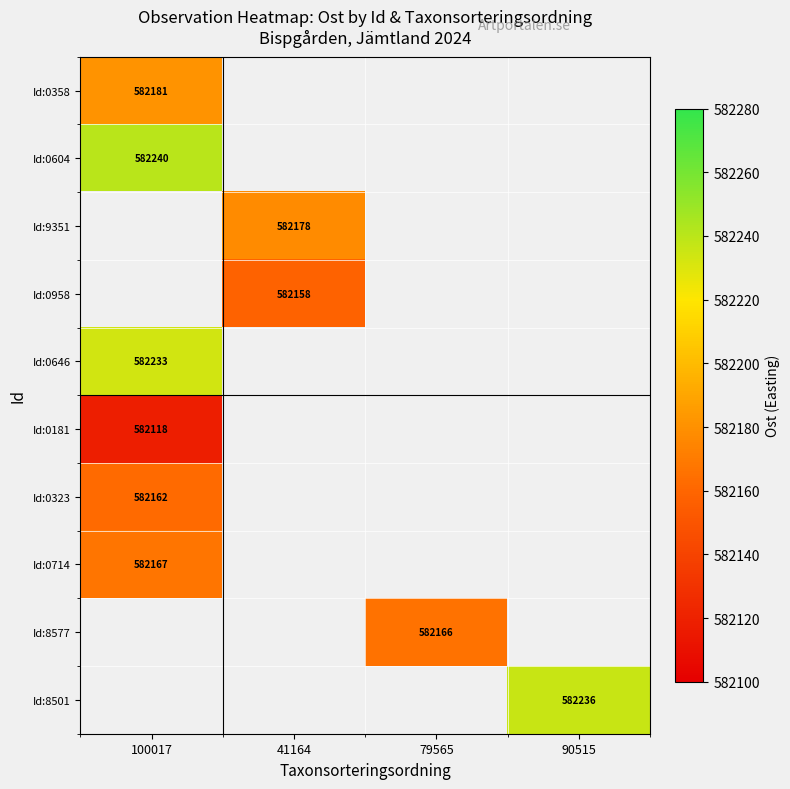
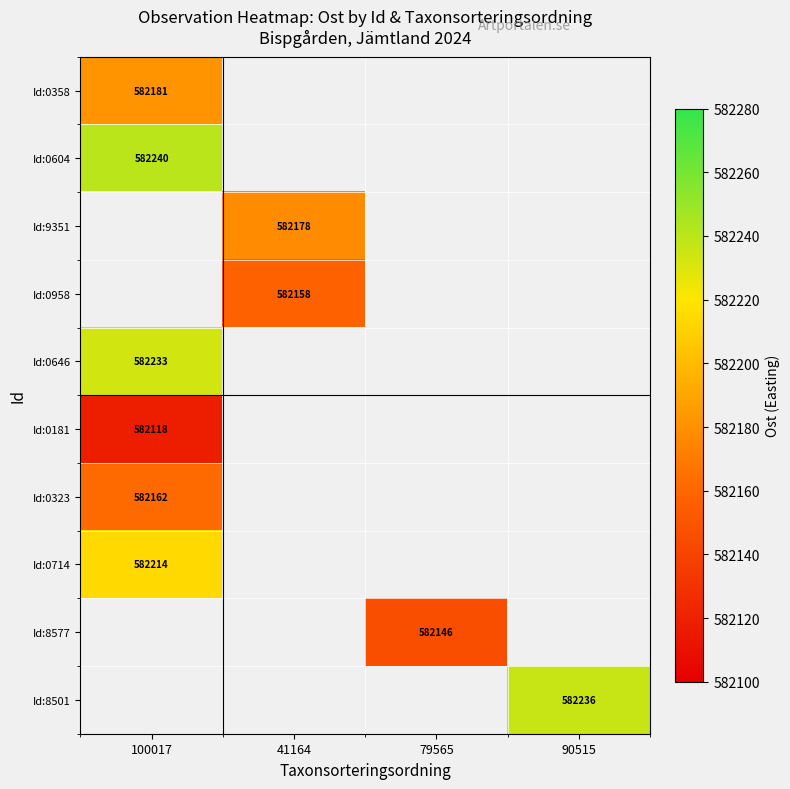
  {
    "Id:0358": {
      "100017": 582181
    },
    "Id:0604": {
      "100017": 582240
    },
    "Id:9351": {
      "41164": 582178
    },
    "Id:0958": {
      "41164": 582158
    },
    "Id:0646": {
      "100017": 582233
    },
    "Id:0181": {
      "100017": 582118
    },
    "Id:0323": {
      "100017": 582162
    },
    "Id:0714": {
-     "100017": 582167
+     "100017": 582214
    },
    "Id:8577": {
-     "79565": 582166
+     "79565": 582146
    },
    "Id:8501": {
      "90515": 582236
    }
  }
